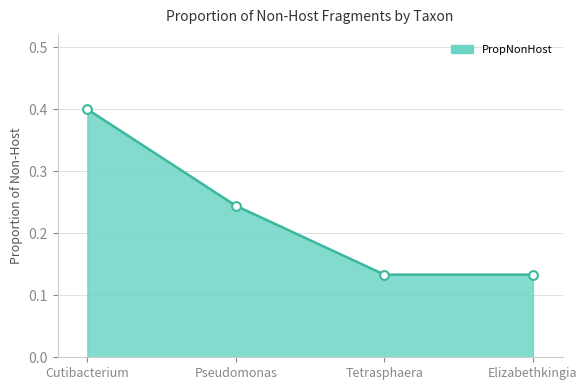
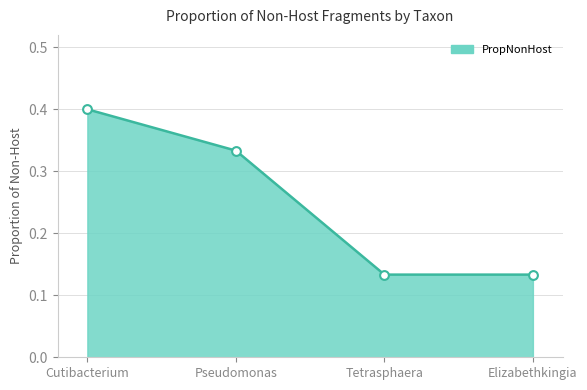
  {
    "Cutibacterium": 0.40,
-   "Pseudomonas": 0.24,
+   "Pseudomonas": 0.33,
    "Tetrasphaera": 0.13,
    "Elizabethkingia": 0.13
  }
